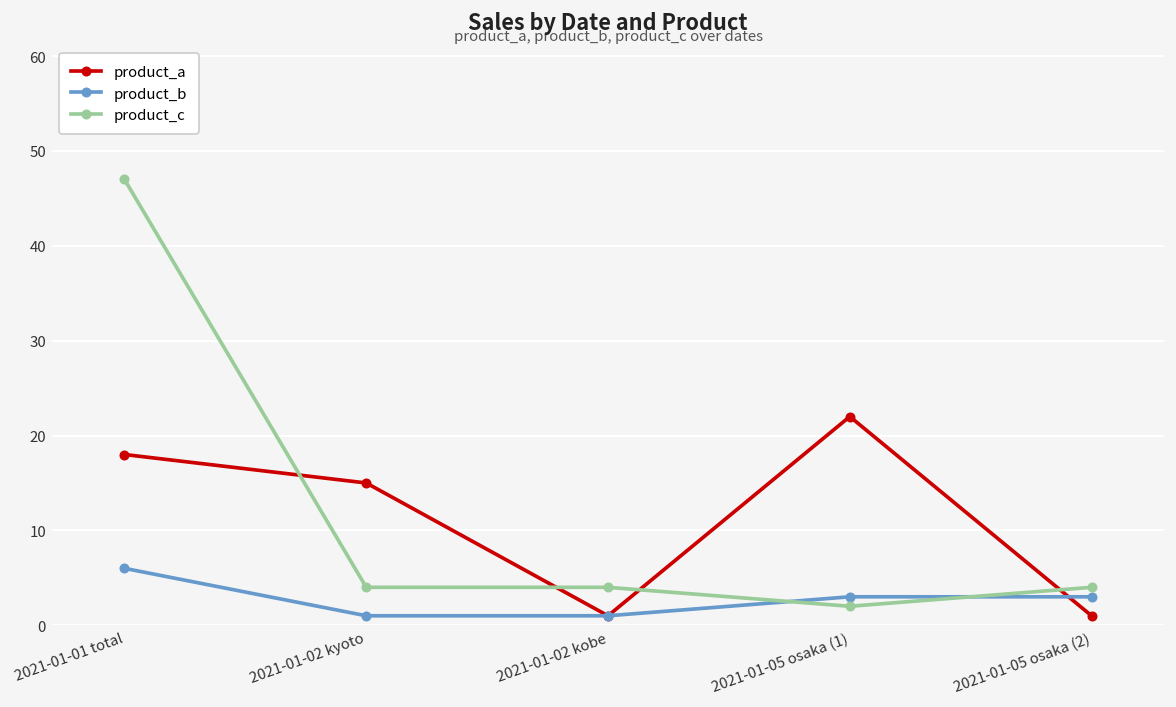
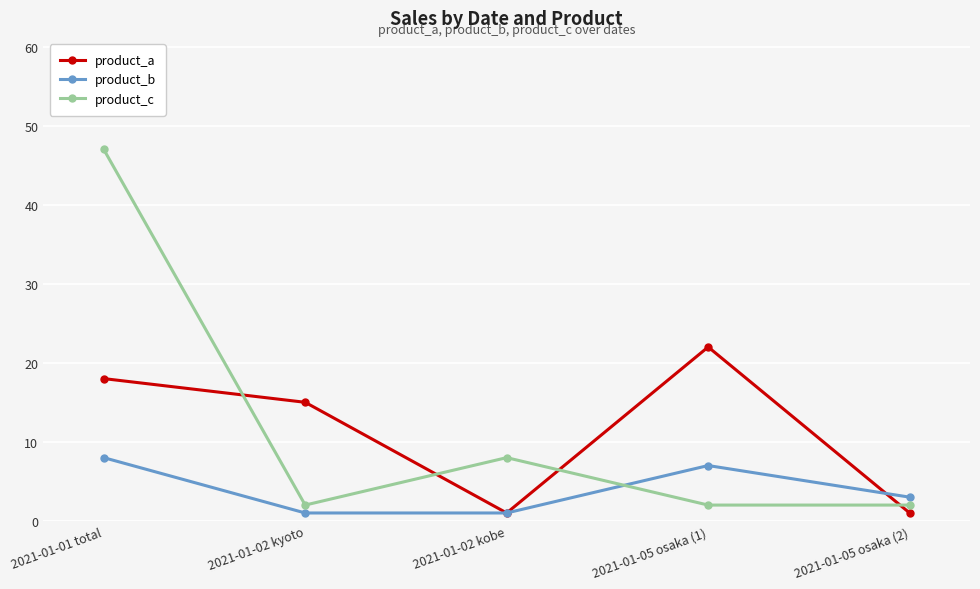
  {
    "product_a": {
      "2021-01-01 total": 18,
      "2021-01-02 kyoto": 15,
      "2021-01-05 osaka (1)": 22,
      "2021-01-05 osaka (2)": 1
    },
    "product_b": {
-     "2021-01-01 total": 6,
+     "2021-01-01 total": 8,
      "2021-01-02 kyoto": 1,
-     "2021-01-05 osaka (1)": 3,
+     "2021-01-05 osaka (1)": 7,
      "2021-01-05 osaka (2)": 3
    },
    "product_c": {
      "2021-01-01 total": 47,
-     "2021-01-02 kyoto": 4,
-     "2021-01-02 kobe": 4,
+     "2021-01-02 kyoto": 2,
+     "2021-01-02 kobe": 8,
      "2021-01-05 osaka (1)": 2,
-     "2021-01-05 osaka (2)": 4
+     "2021-01-05 osaka (2)": 2
    }
  }
